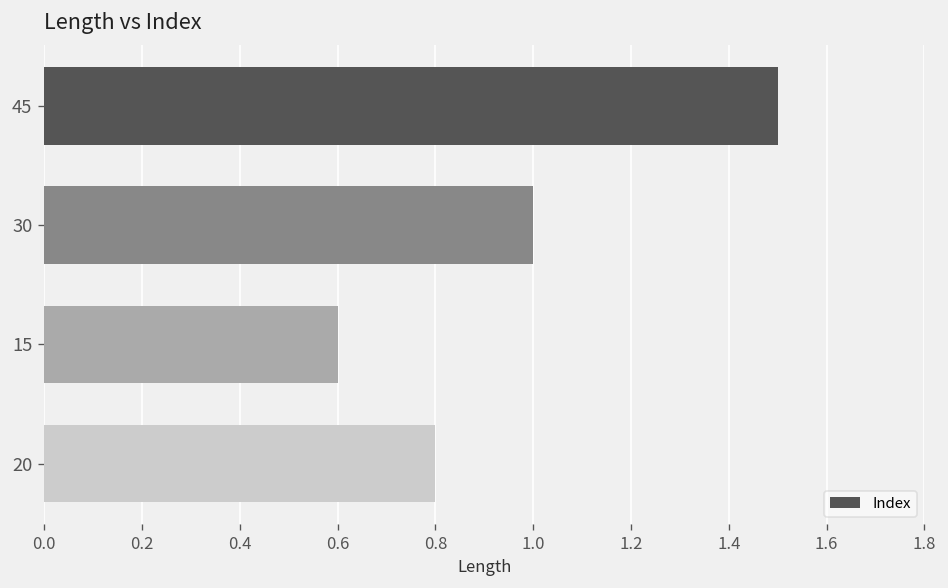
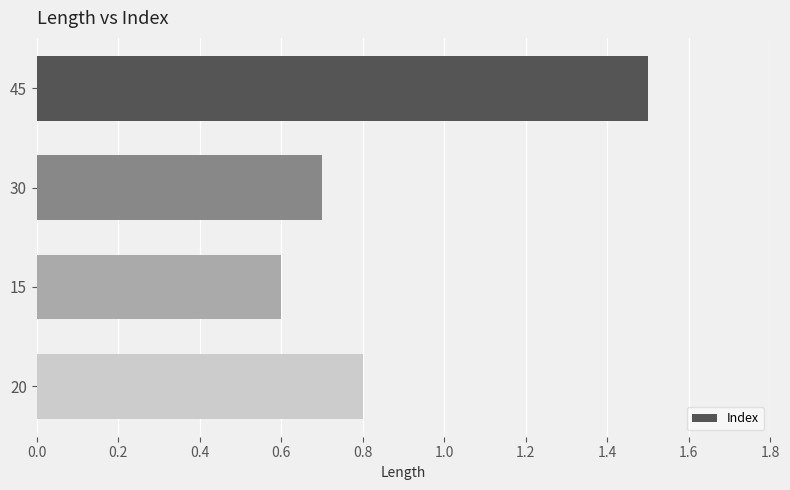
  {
    "45": 1.5,
-   "30": 1.0,
+   "30": 0.7,
    "15": 0.6,
    "20": 0.8
  }
